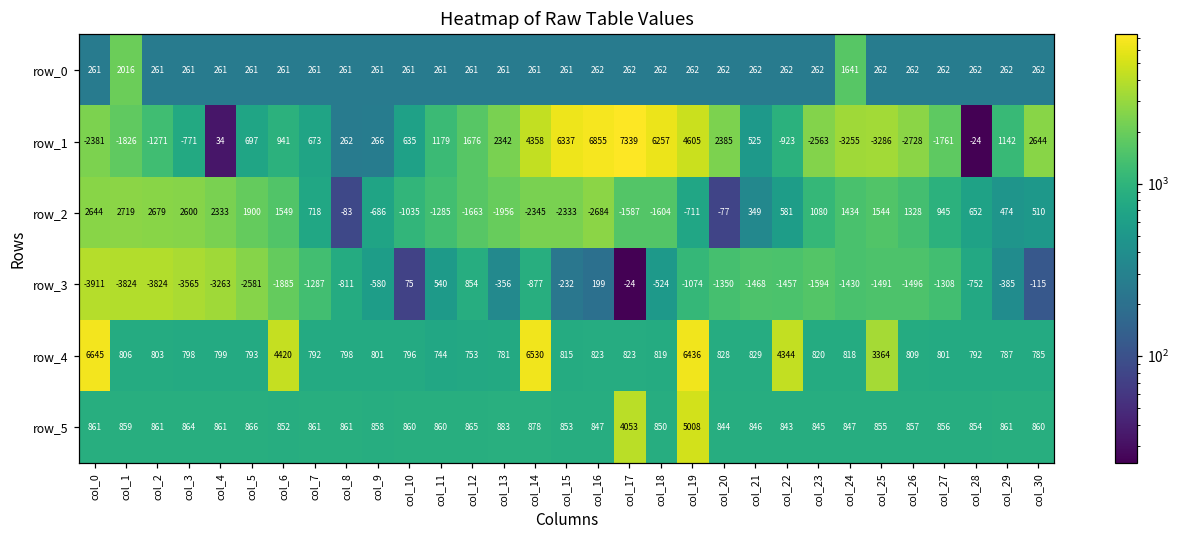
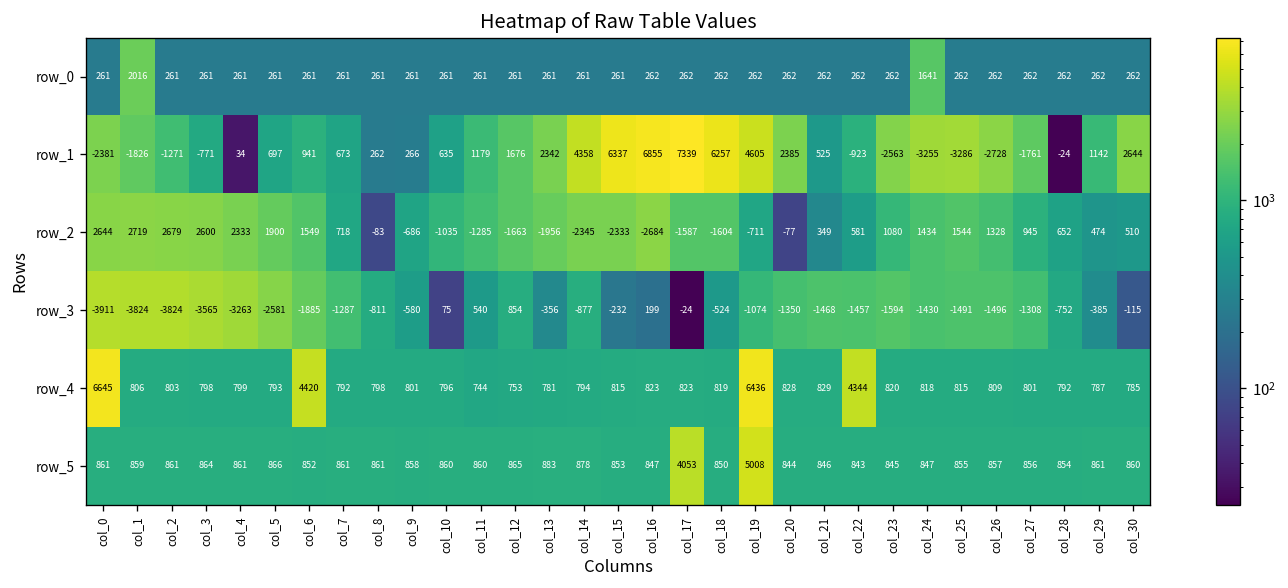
  {
    "row_0": {
      "col_0": 261,
      "col_1": 2016,
      "col_2": 261,
      "col_3": 261,
      "col_4": 261,
      "col_5": 261,
      "col_6": 261,
      "col_7": 261,
      "col_8": 261,
      "col_9": 261,
      "col_10": 261,
      "col_11": 261,
      "col_12": 261,
      "col_13": 261,
      "col_14": 261,
      "col_15": 261,
      "col_16": 262,
      "col_17": 262,
      "col_18": 262,
      "col_19": 262,
      "col_20": 262,
      "col_21": 262,
      "col_22": 262,
      "col_23": 262,
      "col_24": 1641,
      "col_25": 262,
      "col_26": 262,
      "col_27": 262,
      "col_28": 262,
      "col_29": 262,
      "col_30": 262
    },
    "row_1": {
      "col_0": -2381,
      "col_1": -1826,
      "col_2": -1271,
      "col_3": -771,
      "col_4": 34,
      "col_5": 697,
      "col_6": 941,
      "col_7": 673,
      "col_8": 262,
      "col_9": 266,
      "col_10": 635,
      "col_11": 1179,
      "col_12": 1676,
      "col_13": 2342,
      "col_14": 4358,
      "col_15": 6337,
      "col_16": 6855,
      "col_17": 7339,
      "col_18": 6257,
      "col_19": 4605,
      "col_20": 2385,
      "col_21": 525,
      "col_22": -923,
      "col_23": -2563,
      "col_24": -3255,
      "col_25": -3286,
      "col_26": -2728,
      "col_27": -1761,
      "col_28": -24,
      "col_29": 1142,
      "col_30": 2644
    },
    "row_2": {
      "col_0": 2644,
      "col_1": 2719,
      "col_2": 2679,
      "col_3": 2600,
      "col_4": 2333,
      "col_5": 1900,
      "col_6": 1549,
      "col_7": 718,
      "col_8": -83,
      "col_9": -686,
      "col_10": -1035,
      "col_11": -1285,
      "col_12": -1663,
      "col_13": -1956,
      "col_14": -2345,
      "col_15": -2333,
      "col_16": -2684,
      "col_17": -1587,
      "col_18": -1604,
      "col_19": -711,
      "col_20": -77,
      "col_21": 349,
      "col_22": 581,
      "col_23": 1080,
      "col_24": 1434,
      "col_25": 1544,
      "col_26": 1328,
      "col_27": 945,
      "col_28": 652,
      "col_29": 474,
      "col_30": 510
    },
    "row_3": {
      "col_0": -3911,
      "col_1": -3824,
      "col_2": -3824,
      "col_3": -3565,
      "col_4": -3263,
      "col_5": -2581,
      "col_6": -1885,
      "col_7": -1287,
      "col_8": -811,
      "col_9": -580,
      "col_10": 75,
      "col_11": 540,
      "col_12": 854,
      "col_13": -356,
      "col_14": -877,
      "col_15": -232,
      "col_16": 199,
      "col_17": -24,
      "col_18": -524,
      "col_19": -1074,
      "col_20": -1350,
      "col_21": -1468,
      "col_22": -1457,
      "col_23": -1594,
      "col_24": -1430,
      "col_25": -1491,
      "col_26": -1496,
      "col_27": -1308,
      "col_28": -752,
      "col_29": -385,
      "col_30": -115
    },
    "row_4": {
      "col_0": 6645,
      "col_1": 806,
      "col_2": 803,
      "col_3": 798,
      "col_4": 799,
      "col_5": 793,
      "col_6": 4420,
      "col_7": 792,
      "col_8": 798,
      "col_9": 801,
      "col_10": 796,
      "col_11": 744,
      "col_12": 753,
      "col_13": 781,
-     "col_14": 6530,
+     "col_14": 794,
      "col_15": 815,
      "col_16": 823,
      "col_17": 823,
      "col_18": 819,
      "col_19": 6436,
      "col_20": 828,
      "col_21": 829,
      "col_22": 4344,
      "col_23": 820,
      "col_24": 818,
-     "col_25": 3364,
+     "col_25": 815,
      "col_26": 809,
      "col_27": 801,
      "col_28": 792,
      "col_29": 787,
      "col_30": 785
    },
    "row_5": {
      "col_0": 861,
      "col_1": 859,
      "col_2": 861,
      "col_3": 864,
      "col_4": 861,
      "col_5": 866,
      "col_6": 852,
      "col_7": 861,
      "col_8": 861,
      "col_9": 858,
      "col_10": 860,
      "col_11": 860,
      "col_12": 865,
      "col_13": 883,
      "col_14": 878,
      "col_15": 853,
      "col_16": 847,
      "col_17": 4053,
      "col_18": 850,
      "col_19": 5008,
      "col_20": 844,
      "col_21": 846,
      "col_22": 843,
      "col_23": 845,
      "col_24": 847,
      "col_25": 855,
      "col_26": 857,
      "col_27": 856,
      "col_28": 854,
      "col_29": 861,
      "col_30": 860
    }
  }
